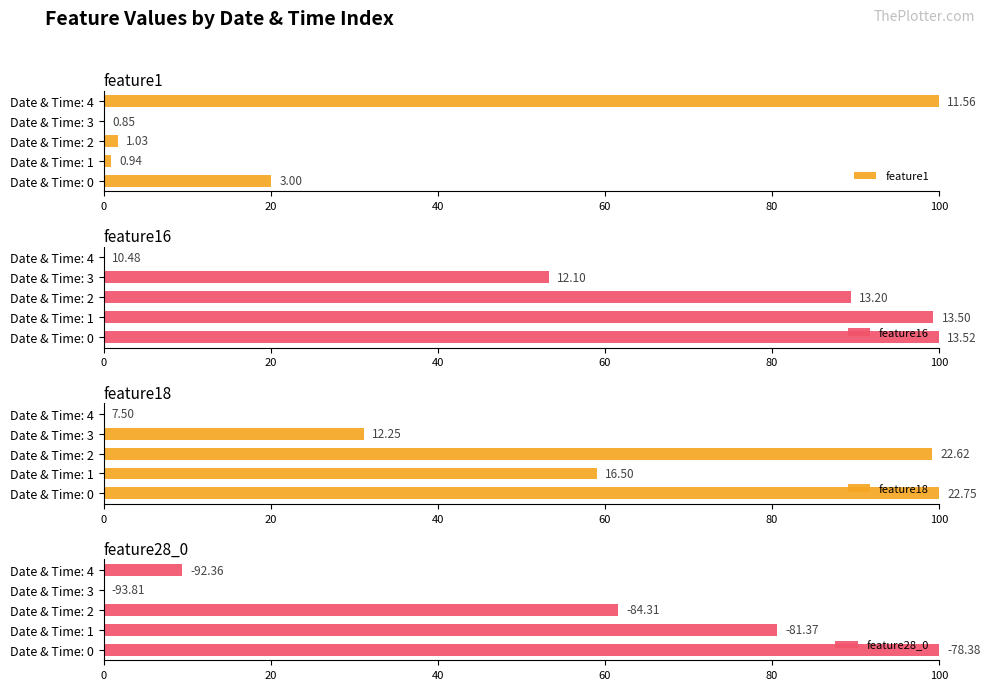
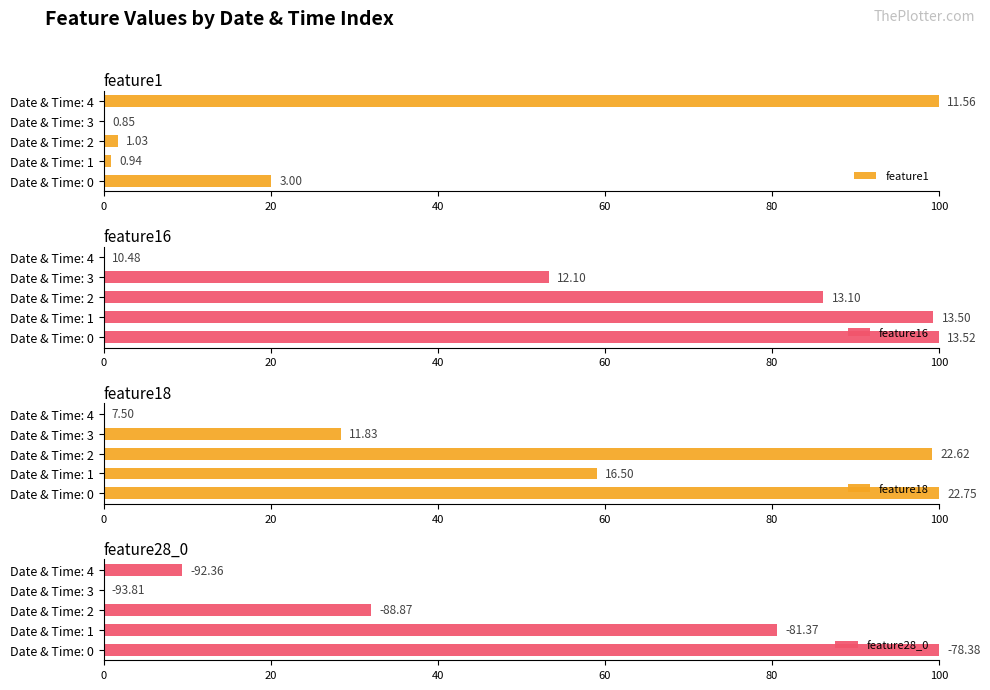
  {
    "feature16": {
-     "Date & Time: 2": 13.20
+     "Date & Time: 2": 13.10
    },
    "feature18": {
-     "Date & Time: 3": 12.25
+     "Date & Time: 3": 11.83
    },
    "feature28_0": {
-     "Date & Time: 2": -84.31
+     "Date & Time: 2": -88.87
    }
  }
